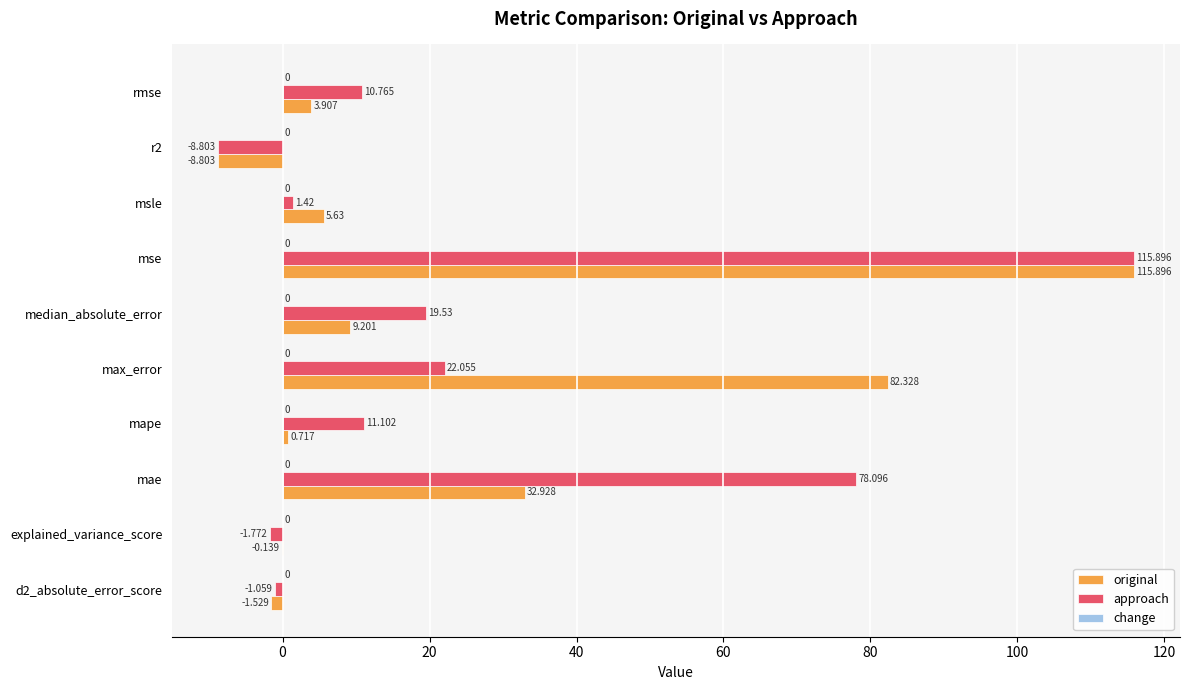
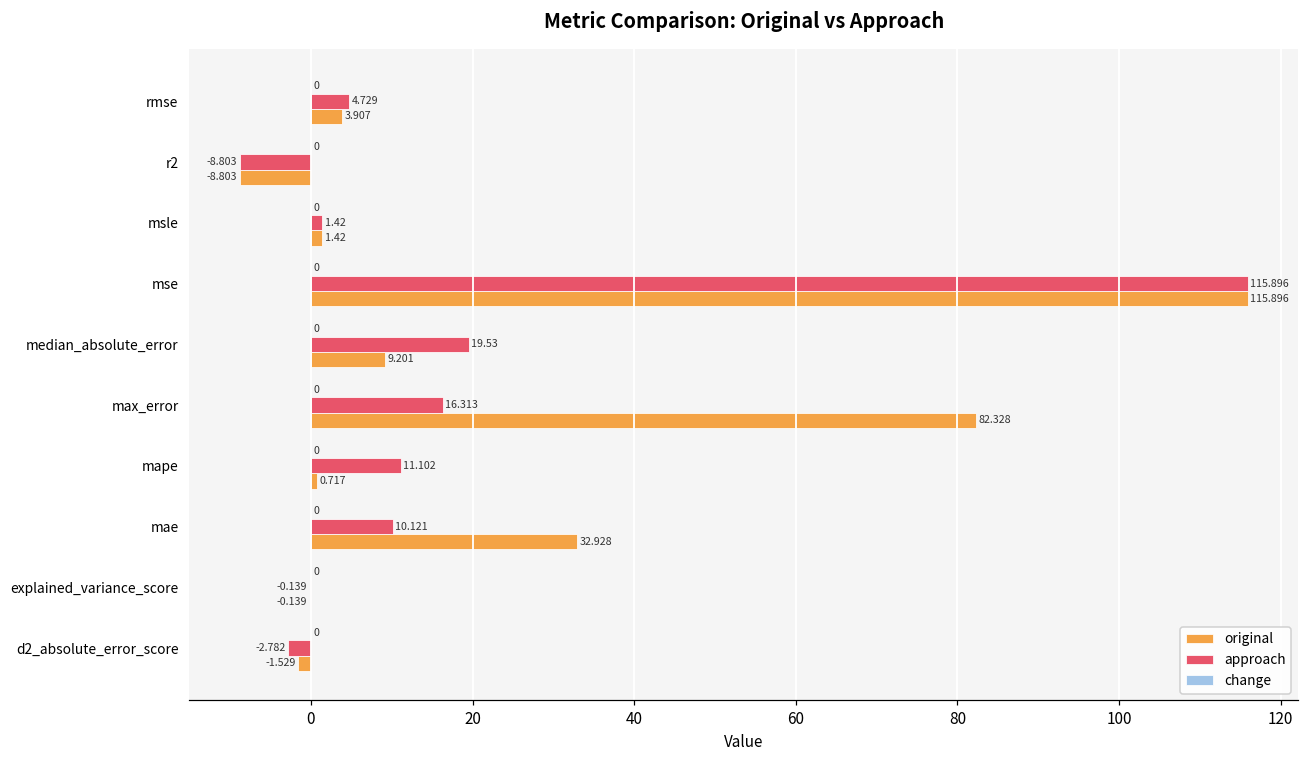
  {
    "original": {
      "rmse": 3.907,
      "r2": -8.803,
-     "msle": 5.63,
+     "msle": 1.42,
      "mse": 115.896,
      "median_absolute_error": 9.201,
      "max_error": 82.328,
      "mape": 0.717,
      "mae": 32.928,
      "explained_variance_score": -0.139,
      "d2_absolute_error_score": -1.529
    },
    "approach": {
-     "rmse": 10.765,
+     "rmse": 4.729,
      "r2": -8.803,
      "msle": 1.42,
      "mse": 115.896,
      "median_absolute_error": 19.53,
-     "max_error": 22.055,
+     "max_error": 16.313,
      "mape": 11.102,
-     "mae": 78.096,
-     "explained_variance_score": -1.772,
-     "d2_absolute_error_score": -1.059
+     "mae": 10.121,
+     "explained_variance_score": -0.139,
+     "d2_absolute_error_score": -2.782
    },
    "change": {
      "rmse": 0,
      "r2": 0,
      "msle": 0,
      "mse": 0,
      "median_absolute_error": 0,
      "max_error": 0,
      "mape": 0,
      "mae": 0,
      "explained_variance_score": 0,
      "d2_absolute_error_score": 0
    }
  }
